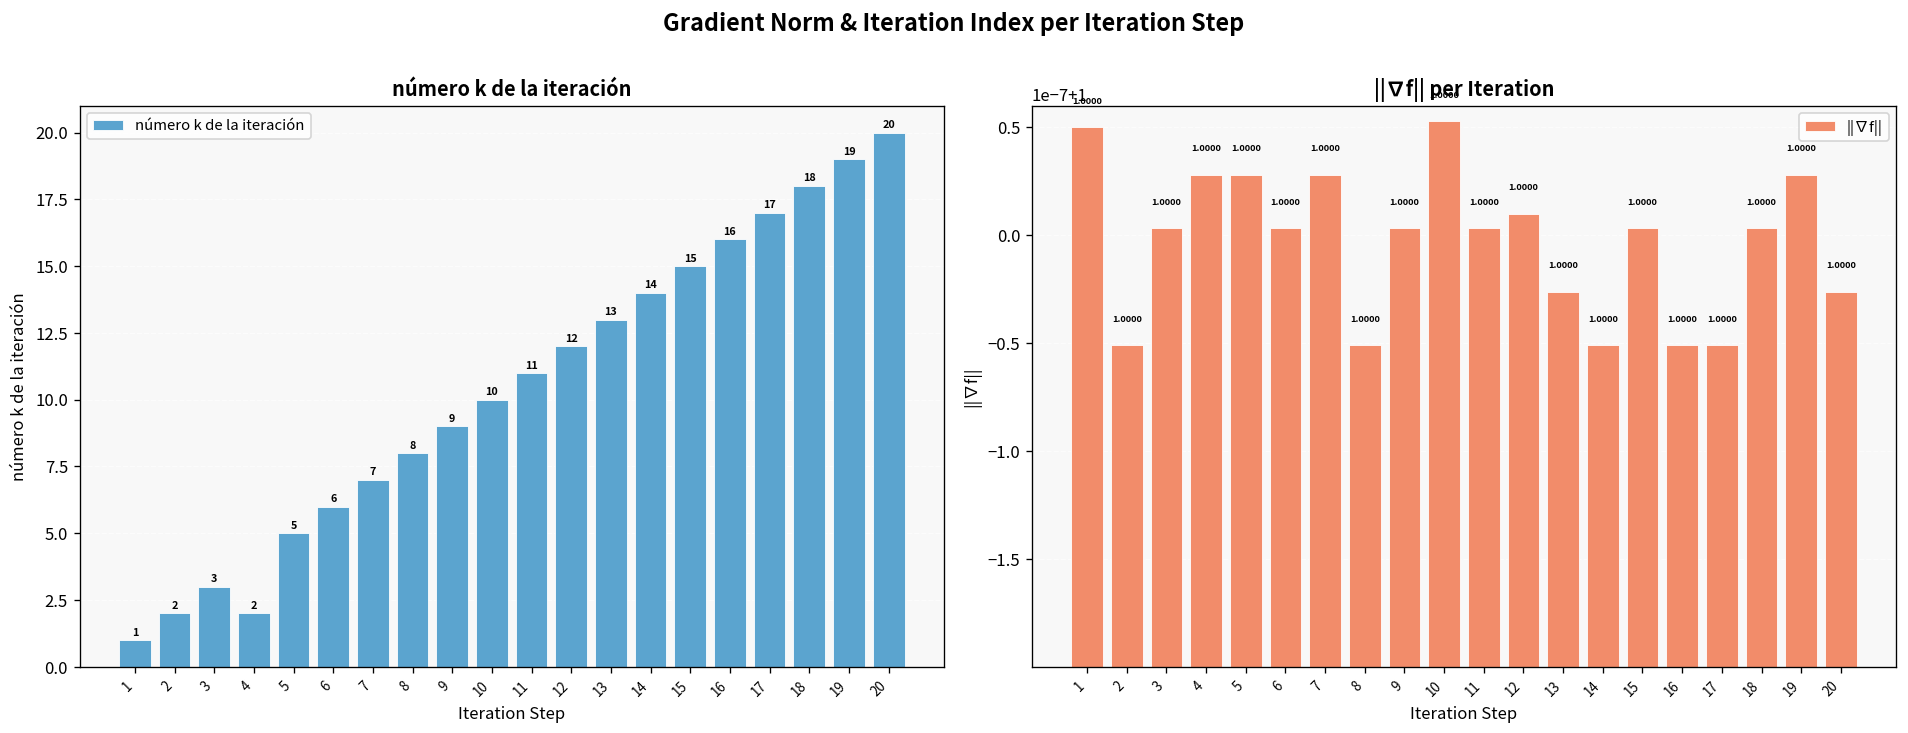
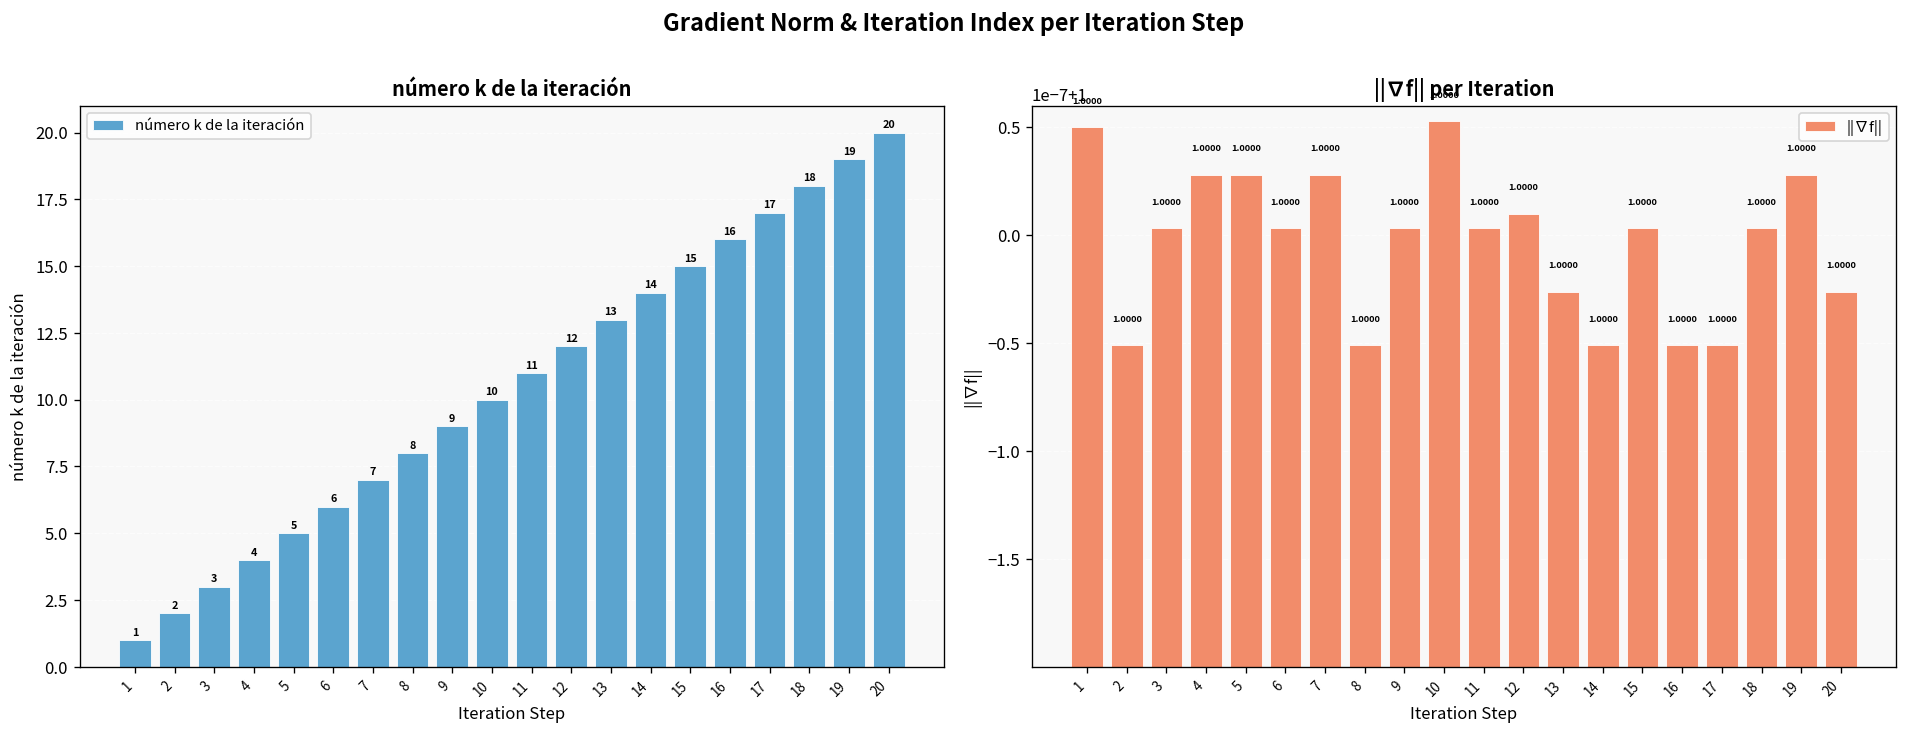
  {
    "número k de la iteración": {
      "1": 1,
      "2": 2,
      "3": 3,
-     "4": 2,
+     "4": 4,
      "5": 5,
      "6": 6,
      "7": 7,
      "8": 8,
      "9": 9,
      "10": 10,
      "11": 11,
      "12": 12,
      "13": 13,
      "14": 14,
      "15": 15,
      "16": 16,
      "17": 17,
      "18": 18,
      "19": 19,
      "20": 20
    },
    "||∇f|| per Iteration": {
      "1": 1.0000,
      "2": 1.0000,
      "3": 1.0000,
      "4": 1.0000,
      "5": 1.0000,
      "6": 1.0000,
      "7": 1.0000,
      "8": 1.0000,
      "9": 1.0000,
      "10": 1.0000,
      "11": 1.0000,
      "12": 1.0000,
      "13": 1.0000,
      "14": 1.0000,
      "15": 1.0000,
      "16": 1.0000,
      "17": 1.0000,
      "18": 1.0000,
      "19": 1.0000,
      "20": 1.0000
    }
  }
